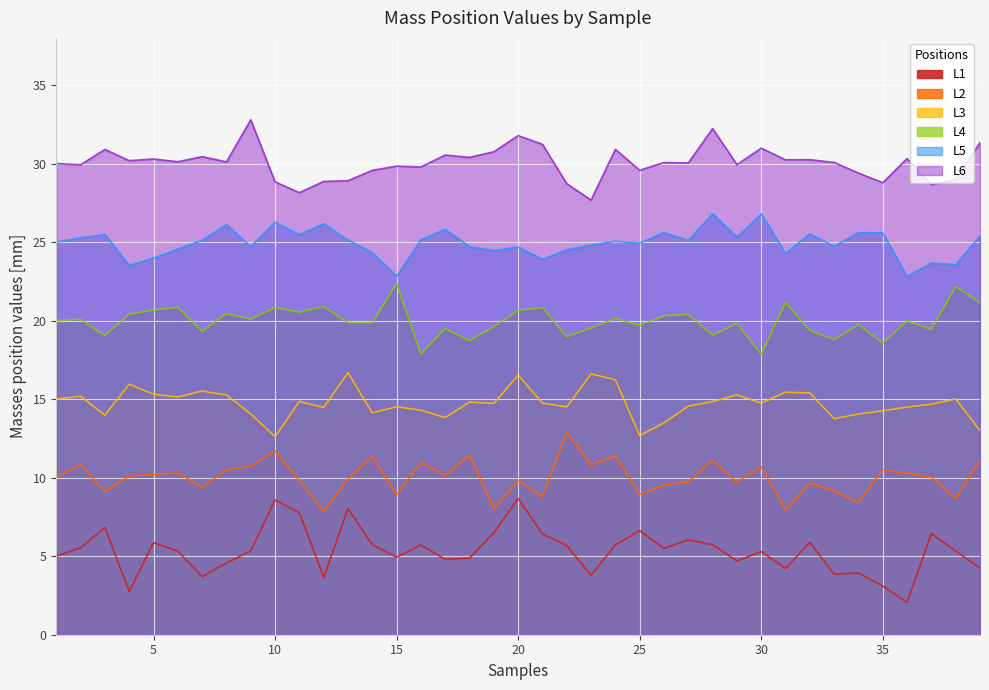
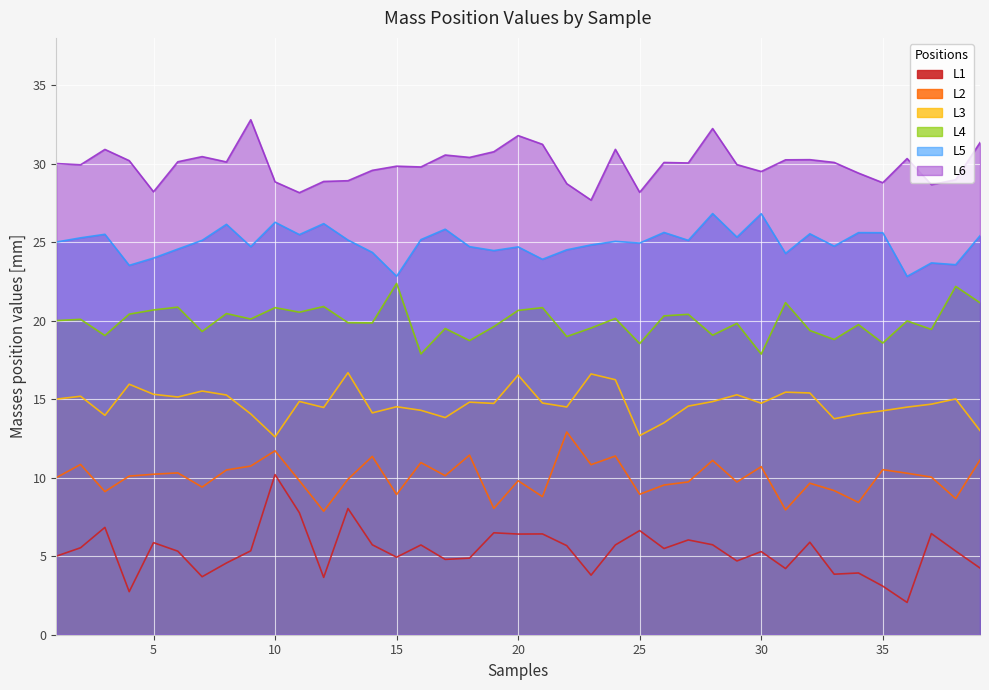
  {
    "L1": {
      "5": 5.9,
-     "10": 8.6,
+     "10": 10.2,
      "15": 4.9,
-     "20": 8.7,
+     "20": 6.4,
      "25": 6.6,
      "30": 5.3,
      "35": 3.1
    },
    "L2": {
      "5": 10.2,
      "10": 11.7,
      "15": 8.9,
      "20": 9.8,
      "25": 8.9,
      "30": 10.7,
      "35": 10.5
    },
    "L3": {
      "5": 15.3,
      "10": 12.6,
      "15": 14.5,
      "20": 16.5,
      "25": 12.7,
      "30": 14.7,
      "35": 14.3
    },
    "L4": {
      "5": 20.7,
      "10": 20.8,
      "15": 22.4,
      "20": 20.6,
-     "25": 19.7,
+     "25": 18.5,
      "30": 17.9,
      "35": 18.6
    },
    "L5": {
      "5": 24.0,
      "10": 26.3,
      "15": 22.8,
      "20": 24.7,
      "25": 24.9,
      "30": 26.8,
      "35": 25.6
    },
    "L6": {
-     "5": 30.3,
+     "5": 28.2,
      "10": 28.8,
      "15": 29.8,
      "20": 31.8,
-     "25": 29.6,
-     "30": 31.0,
+     "25": 28.2,
+     "30": 29.5,
      "35": 28.8
    }
  }
